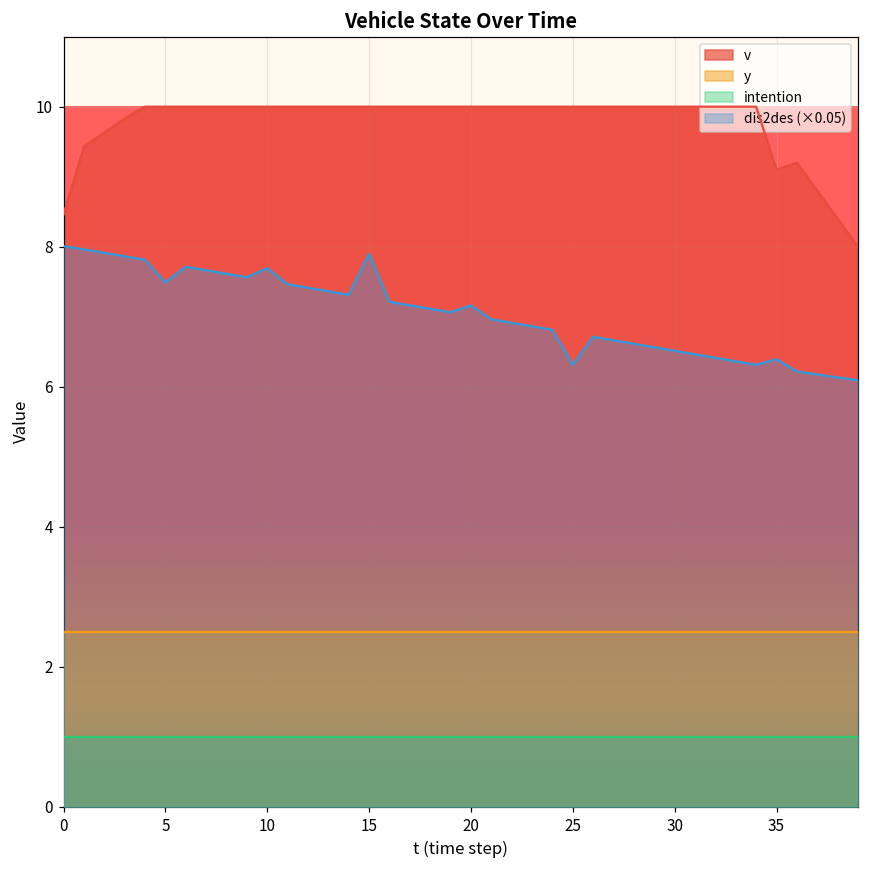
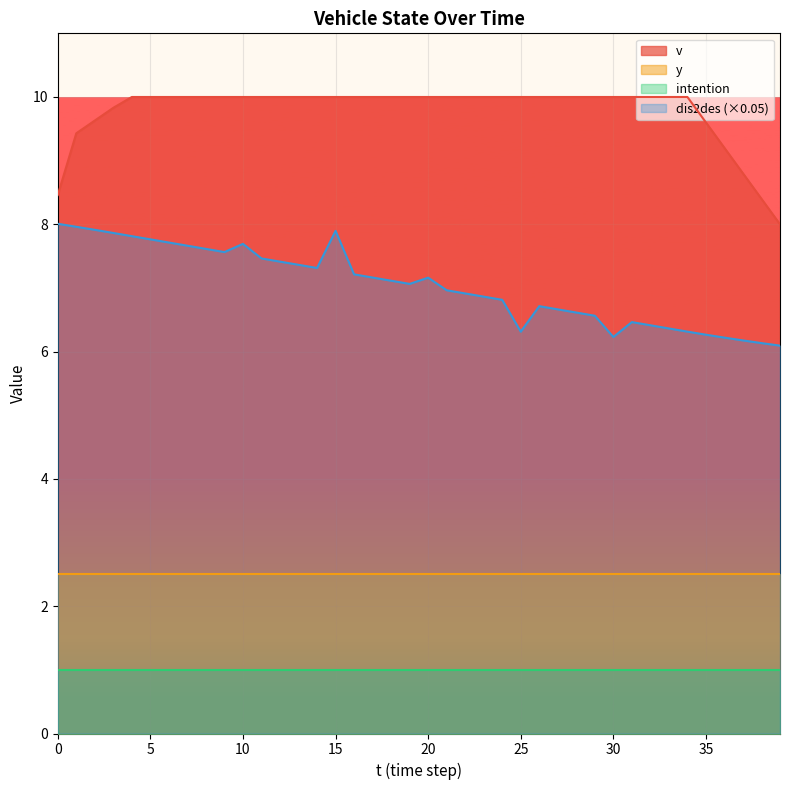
  {
    "v": {
      "0": 8.5,
      "5": 10.0,
      "10": 10.0,
      "15": 10.0,
      "20": 10.0,
      "25": 10.0,
      "30": 10.0,
-     "35": 9.1
+     "35": 9.6
    },
    "y": {
      "0": 2.5,
      "5": 2.5,
      "10": 2.5,
      "15": 2.5,
      "20": 2.5,
      "25": 2.5,
      "30": 2.5,
      "35": 2.5
    },
    "intention": {
      "0": 1.0,
      "5": 1.0,
      "10": 1.0,
      "15": 1.0,
      "20": 1.0,
      "25": 1.0,
      "30": 1.0,
      "35": 1.0
    },
    "dis2des (×0.05)": {
      "0": 8.0,
-     "5": 7.5,
+     "5": 7.8,
      "10": 7.7,
      "15": 7.9,
      "20": 7.2,
      "25": 6.3,
-     "30": 6.5,
-     "35": 6.4
+     "30": 6.2,
+     "35": 6.3
    }
  }
